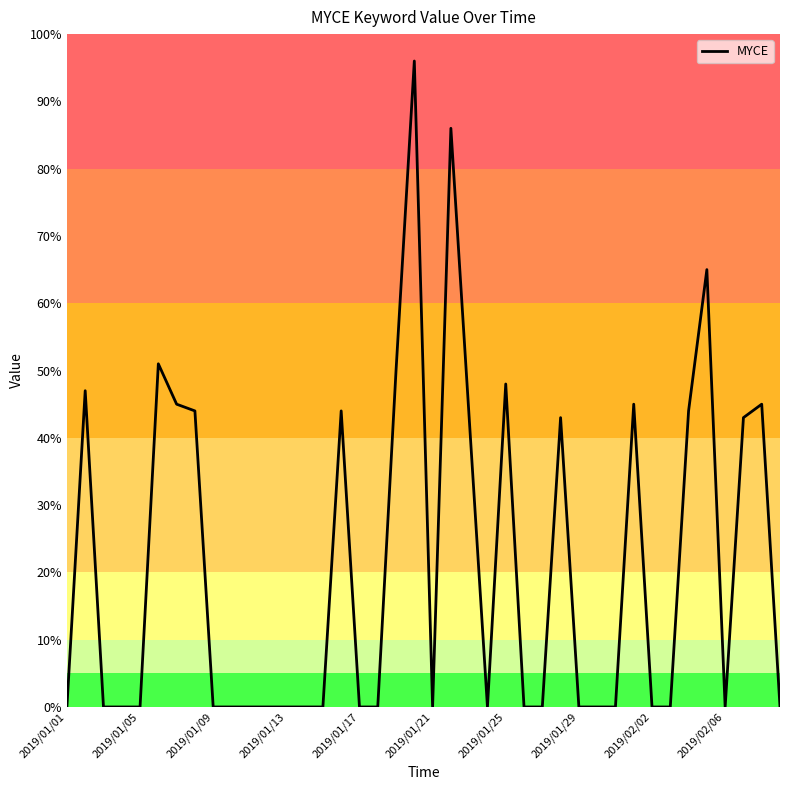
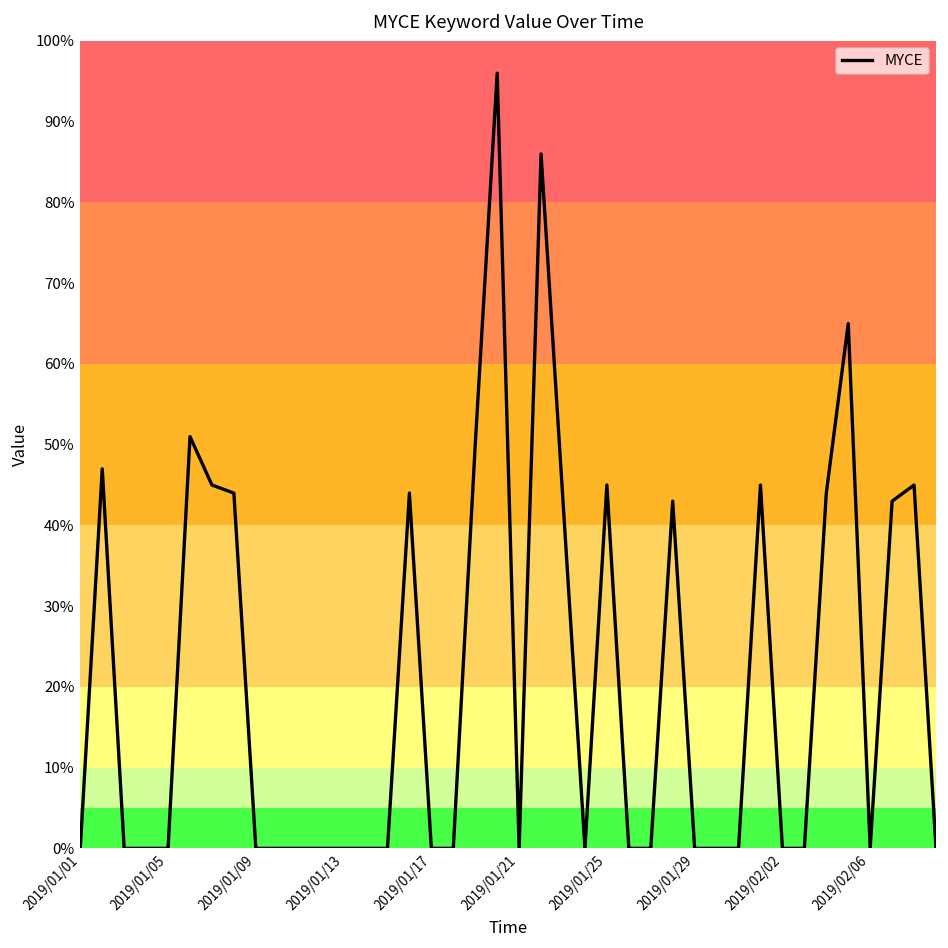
  {
    "2019/01/01": "0%",
    "2019/01/05": "0%",
    "2019/01/09": "0%",
    "2019/01/13": "0%",
    "2019/01/17": "0%",
    "2019/01/21": "0%",
-   "2019/01/25": "48%",
+   "2019/01/25": "45%",
    "2019/01/29": "0%",
    "2019/02/02": "0%",
    "2019/02/06": "0%"
  }
